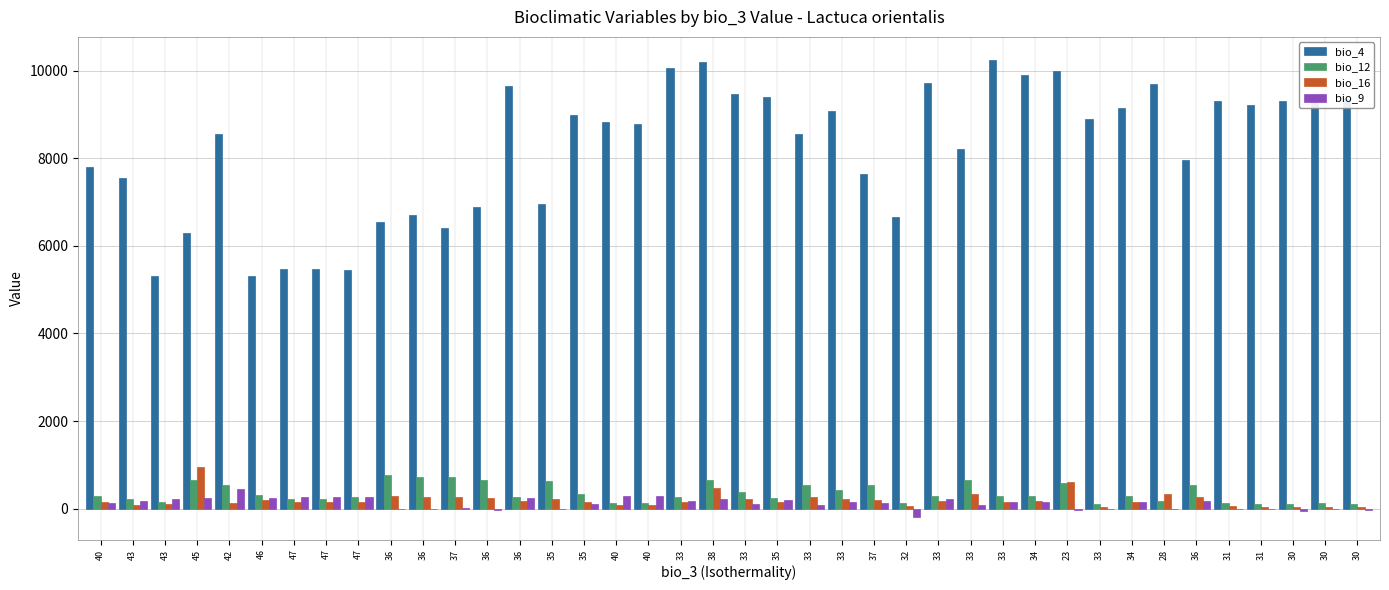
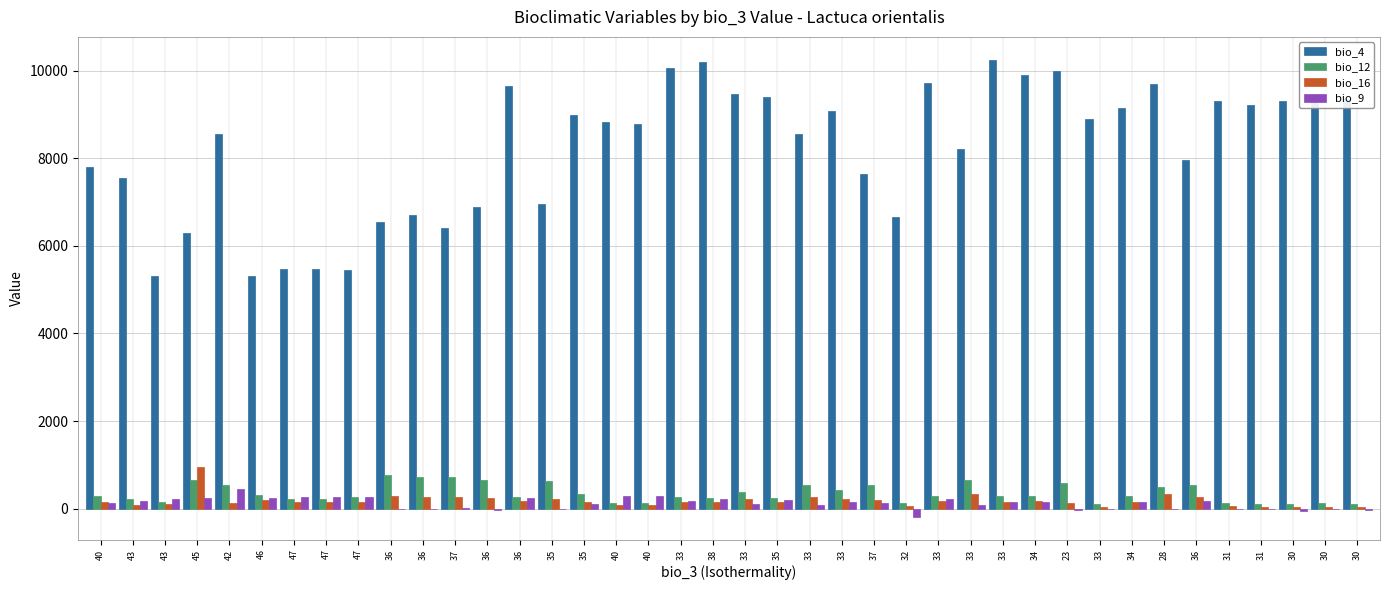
  {
    "bio_4": {
      "45": 6300,
      "42": 8600,
      "46": 5300,
      "38": 10200,
      "32": 6700,
      "23": 10000,
      "28": 9700
    },
    "bio_12": {
      "45": 600,
      "42": 500,
      "46": 300,
-     "38": 600,
+     "38": 200,
      "32": 100,
      "23": 600,
-     "28": 200
+     "28": 500
    },
    "bio_16": {
      "45": 1000,
      "42": 100,
      "46": 200,
-     "38": 500,
+     "38": 100,
      "32": 100,
-     "23": 600,
+     "23": 100,
      "28": 300
    },
    "bio_9": {
      "45": 200,
      "42": 500,
      "46": 200,
      "38": 200,
      "32": -200
    }
  }
